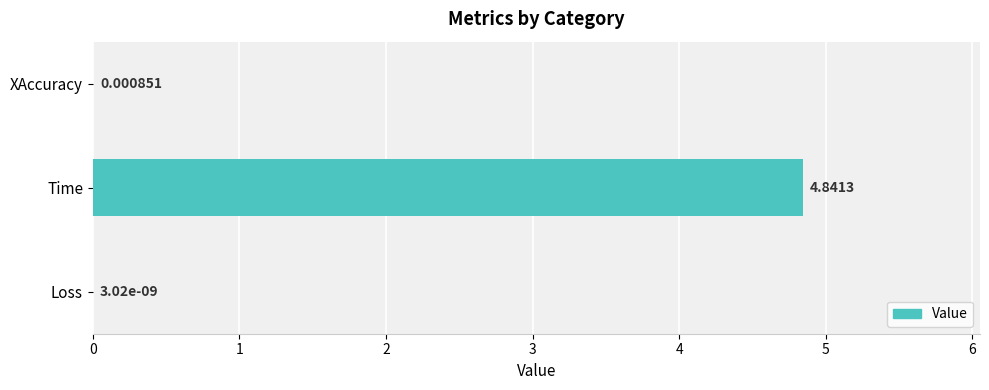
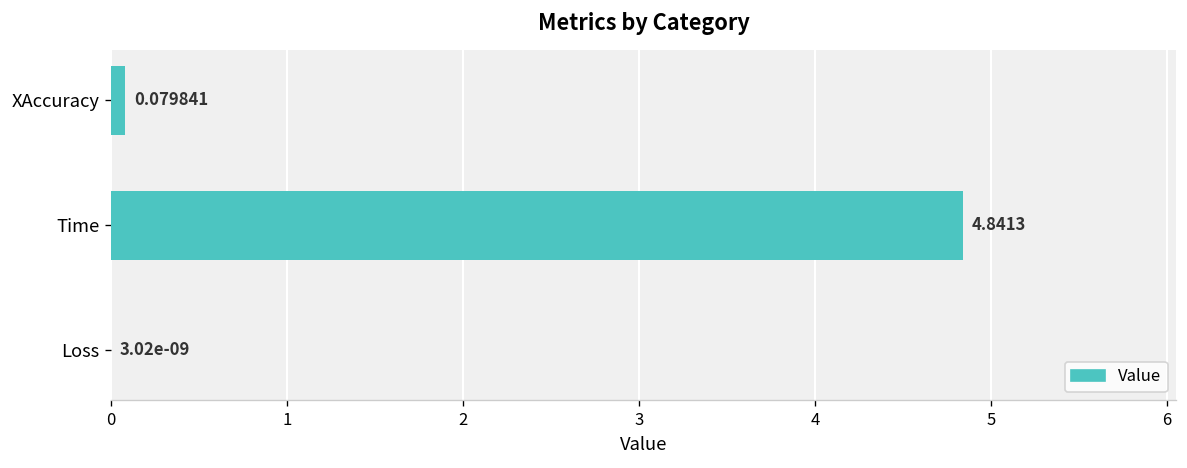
  {
-   "XAccuracy": "0.000851",
+   "XAccuracy": "0.079841",
    "Time": "4.8413",
    "Loss": "3.02e-09"
  }
